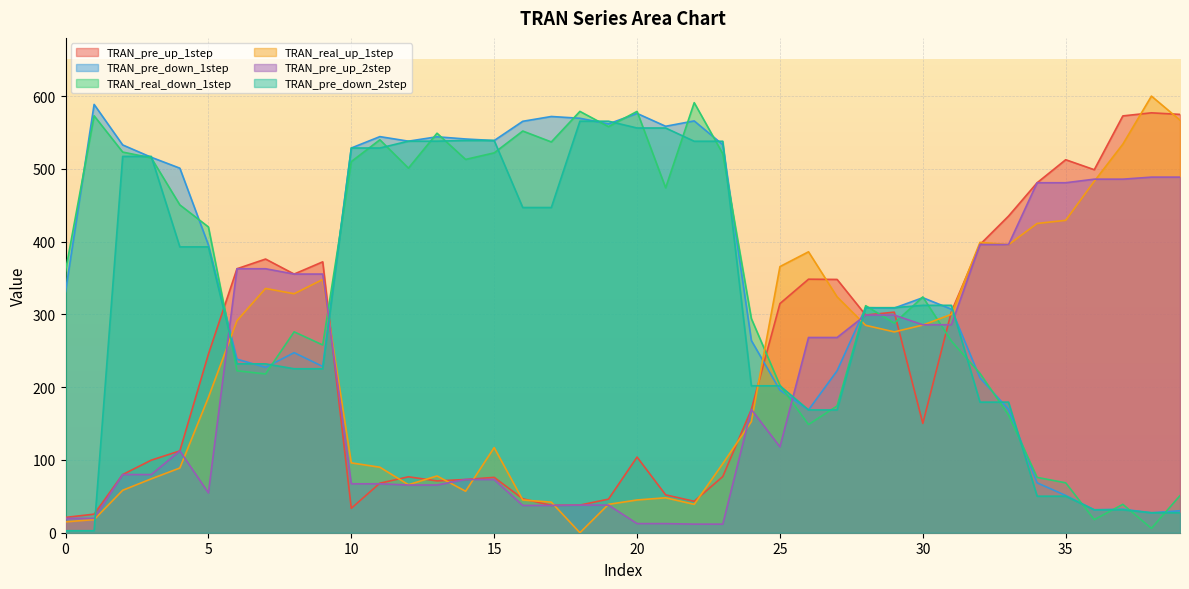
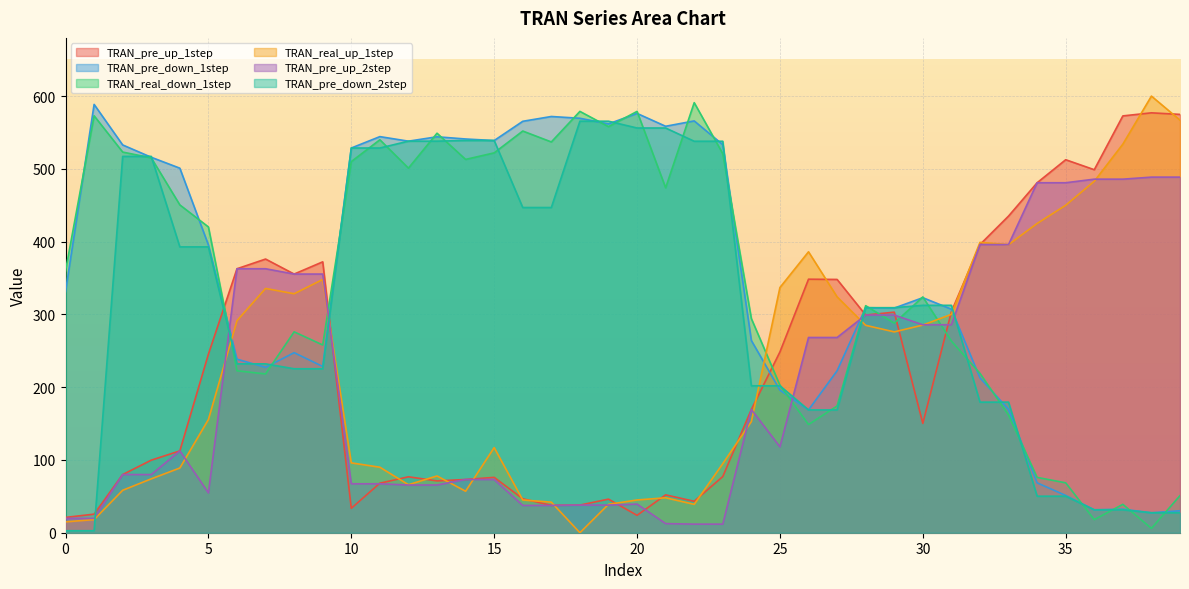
  {
    "TRAN_pre_up_1step": {
      "5": 250,
      "10": 30,
-     "20": 100,
-     "25": 310,
+     "20": 20,
+     "25": 250,
      "30": 150,
      "35": 510
    },
    "TRAN_real_up_1step": {
      "0": 10,
-     "5": 190,
+     "5": 160,
      "10": 100,
      "15": 120,
      "20": 50,
-     "25": 370,
-     "35": 430
+     "25": 340,
+     "35": 450
    },
    "TRAN_pre_up_2step": {
      "5": 50,
      "10": 70,
-     "20": 10,
+     "20": 40,
      "25": 120,
      "35": 480
    }
  }
